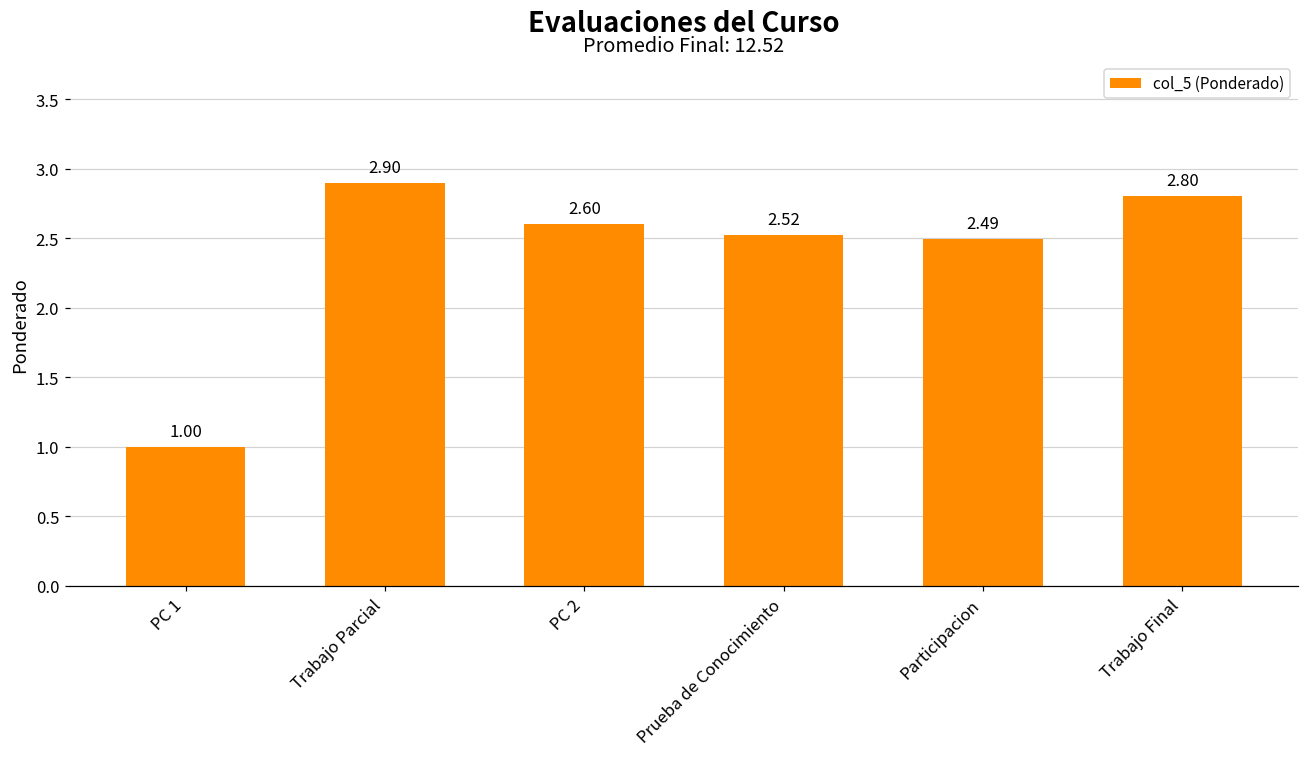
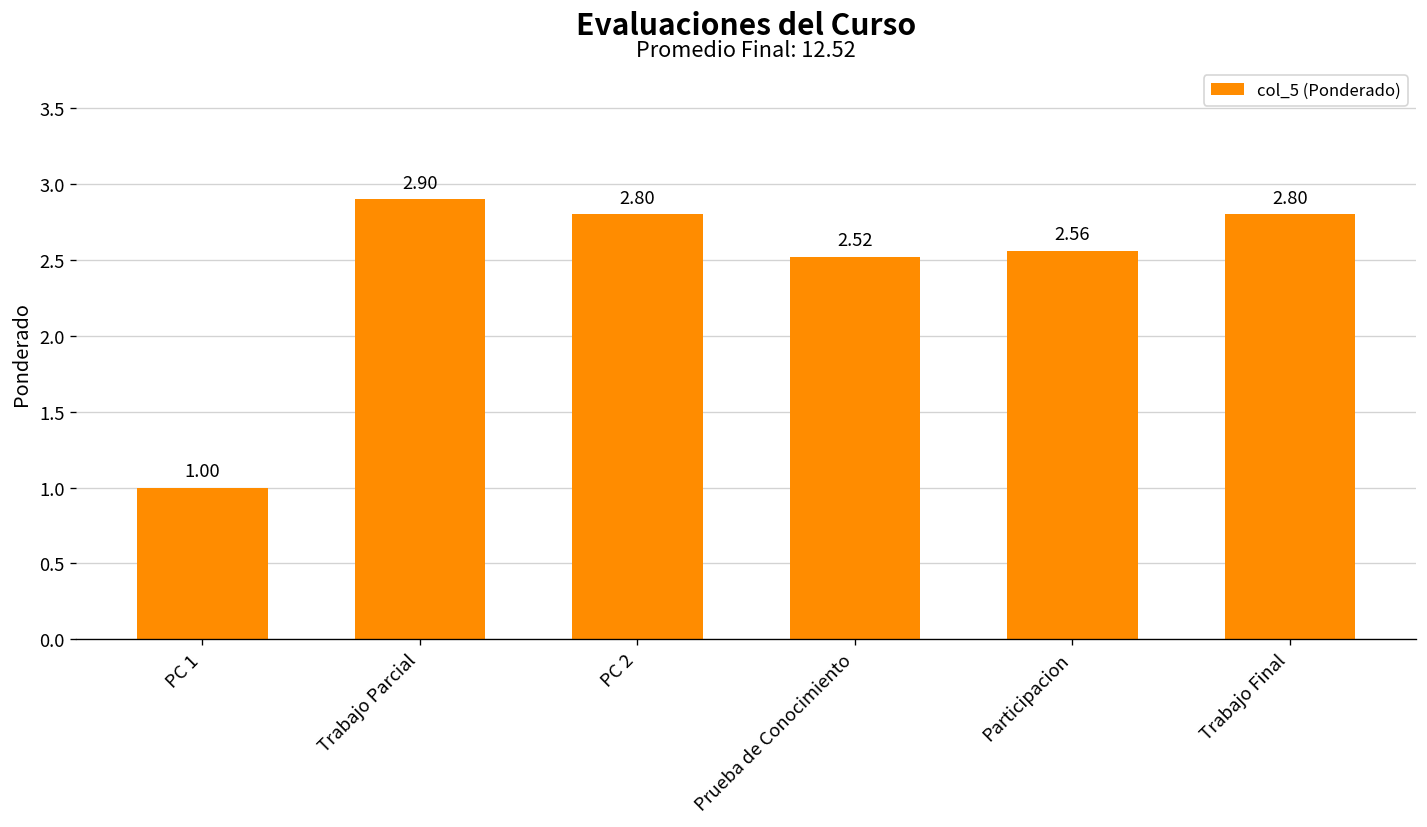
  {
    "PC 1": 1.00,
    "Trabajo Parcial": 2.90,
-   "PC 2": 2.60,
+   "PC 2": 2.80,
    "Prueba de Conocimiento": 2.52,
-   "Participacion": 2.49,
+   "Participacion": 2.56,
    "Trabajo Final": 2.80
  }
